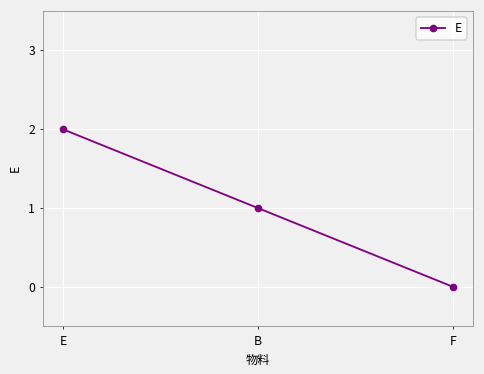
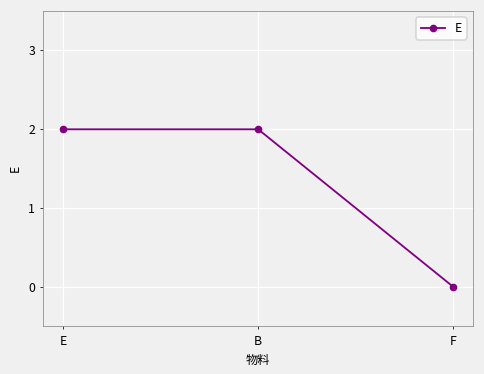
  {
    "E": 2,
-   "B": 1,
+   "B": 2,
    "F": 0
  }
